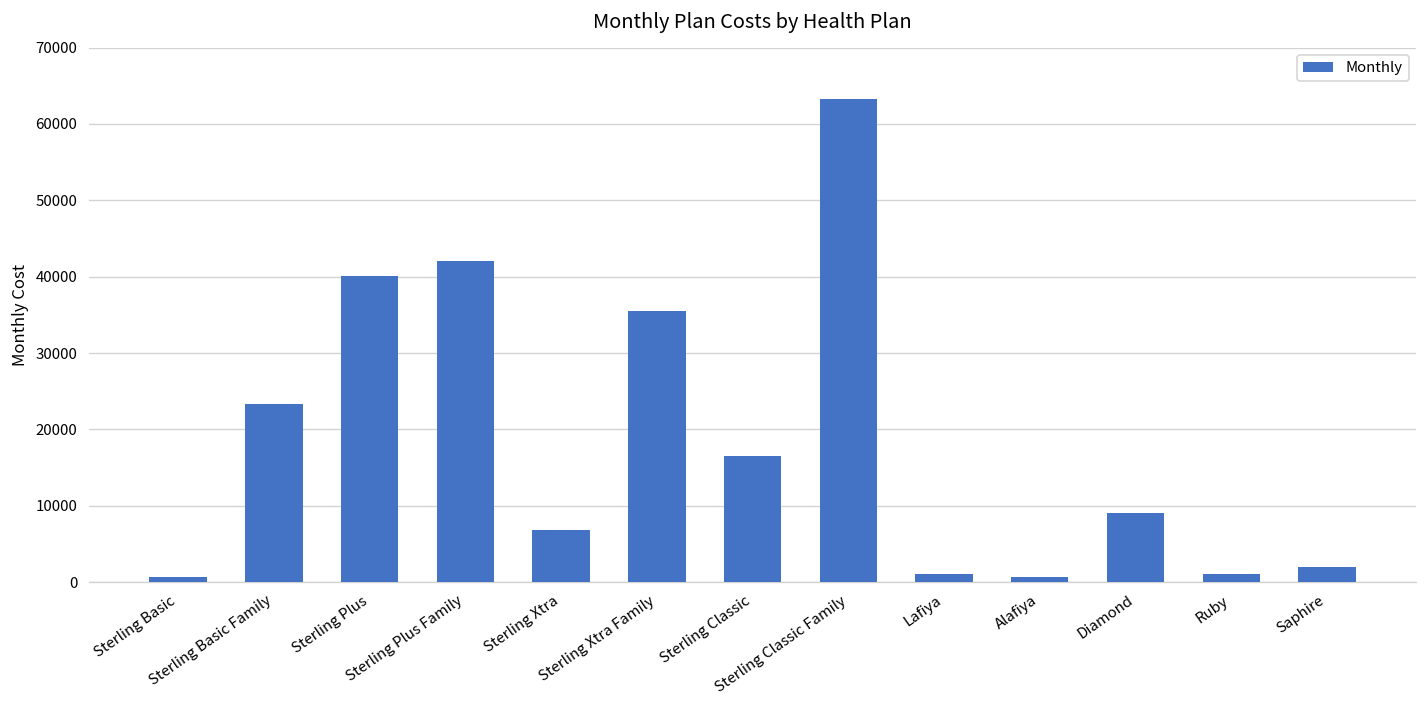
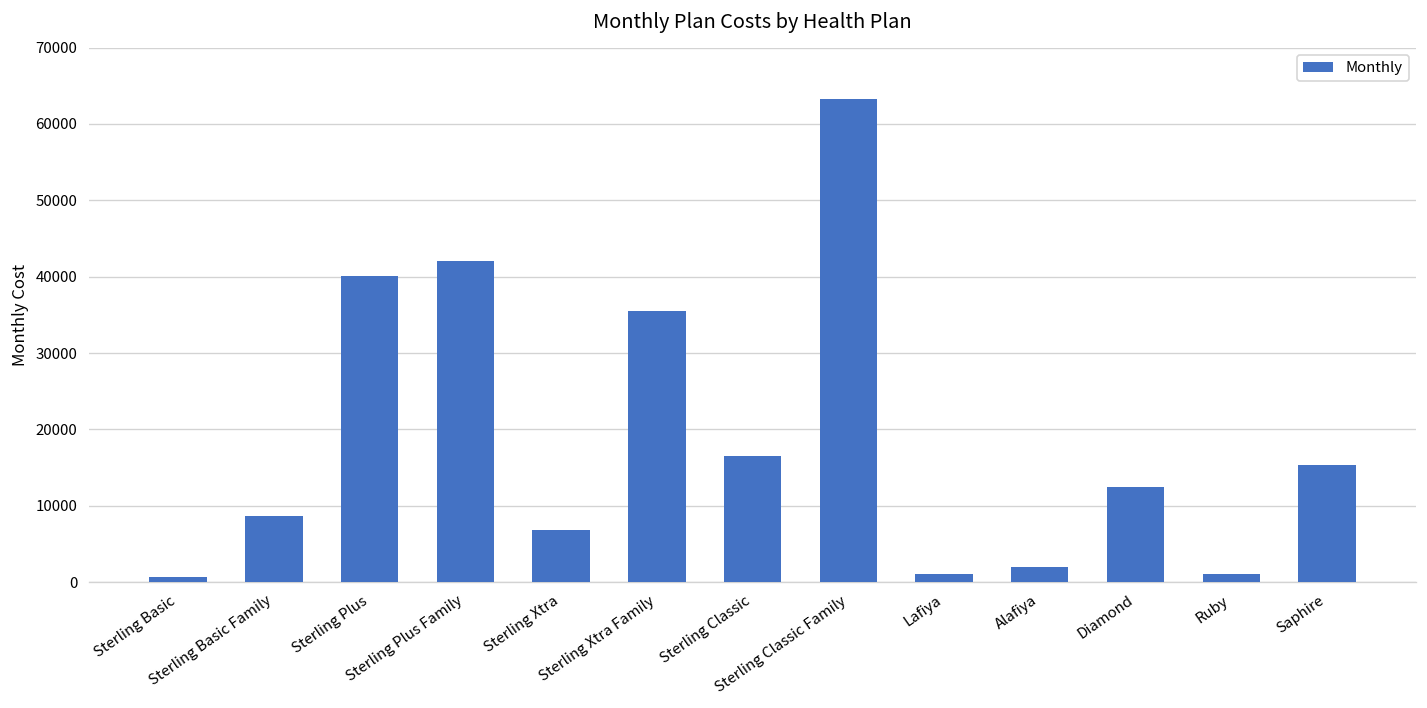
  {
    "Sterling Basic": 1000,
-   "Sterling Basic Family": 23000,
+   "Sterling Basic Family": 9000,
    "Sterling Plus": 40000,
    "Sterling Plus Family": 42000,
    "Sterling Xtra": 7000,
    "Sterling Xtra Family": 36000,
    "Sterling Classic": 17000,
    "Sterling Classic Family": 63000,
    "Lafiya": 1000,
-   "Alafiya": 1000,
-   "Diamond": 9000,
+   "Alafiya": 2000,
+   "Diamond": 12000,
    "Ruby": 1000,
-   "Saphire": 2000
+   "Saphire": 15000
  }
